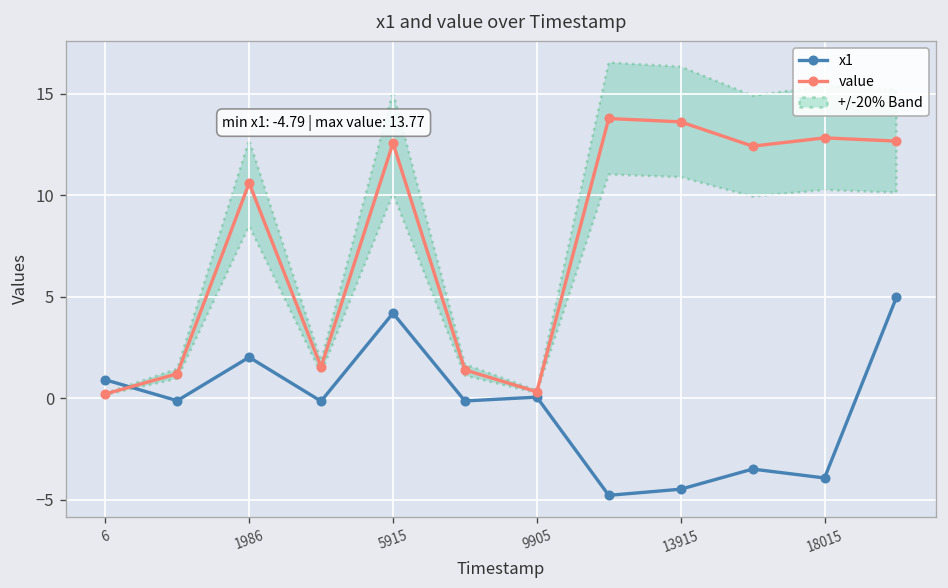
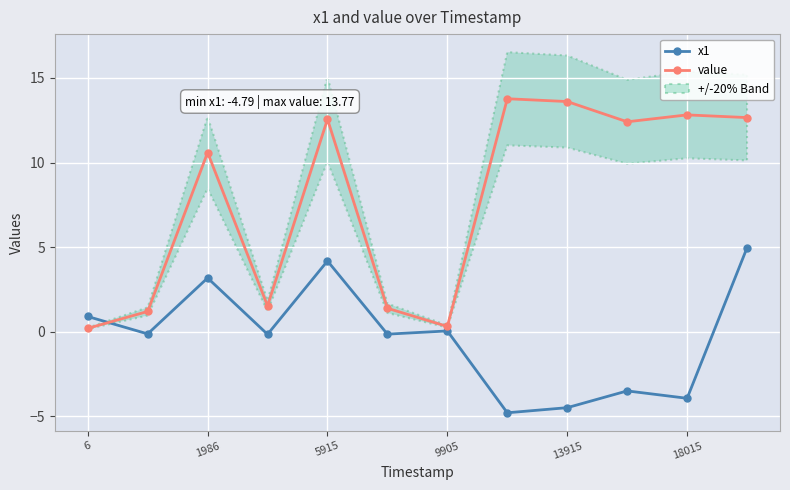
  {
    "x1": {
      "6": 0.9,
-     "1986": 2.0,
+     "1986": 3.2,
      "5915": 4.2,
      "9905": 0.0,
      "13915": -4.5,
      "18015": -3.9
    },
    "value": {
      "1986": 10.6,
      "5915": 12.6,
      "13915": 13.6,
      "18015": 12.8
    }
  }
